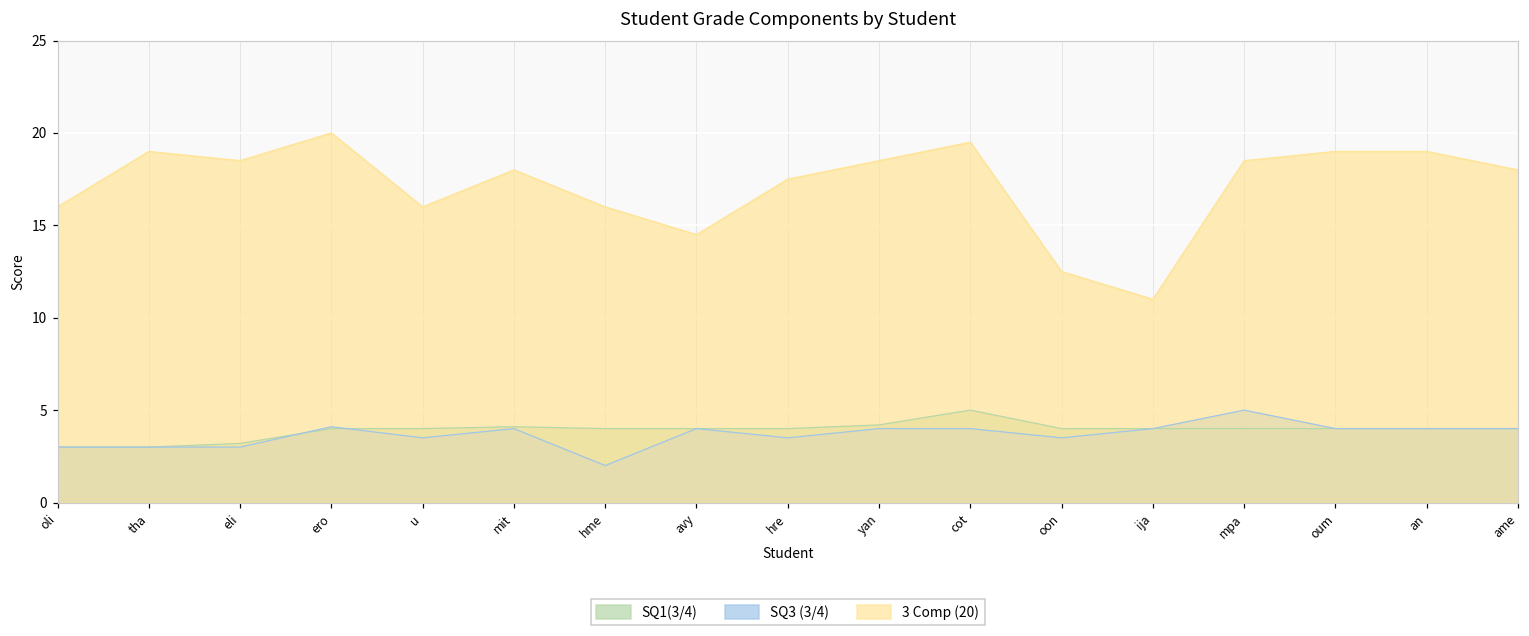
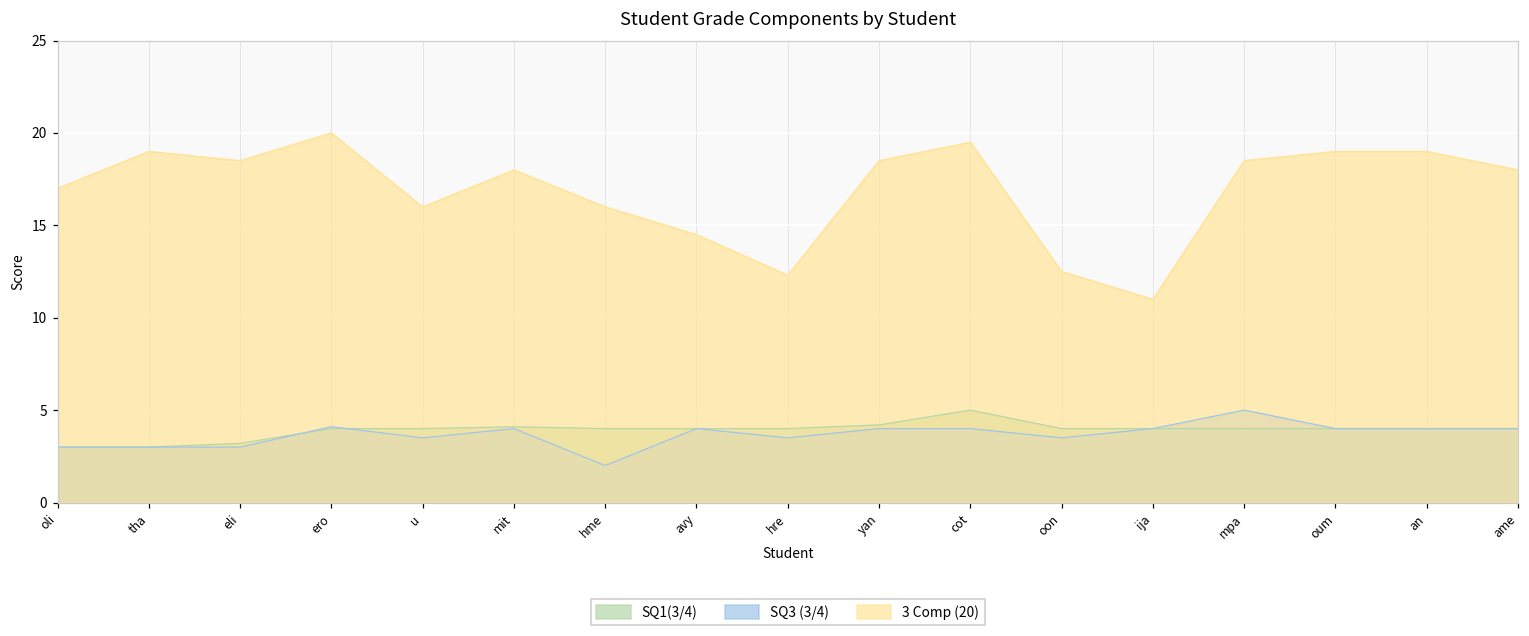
  {
    "SQ1(3/4)": {
      "eli": 3.2,
      "u": 4.0,
      "hme": 4.0,
      "hre": 4.0,
      "yan": 4.2,
      "cot": 5.0,
      "oon": 4.0,
      "mpa": 4.0
    },
    "SQ3 (3/4)": {
      "eli": 3.0,
      "u": 3.5,
      "hme": 2.0,
      "hre": 3.5,
      "yan": 4.0,
      "cot": 4.0,
      "oon": 3.5,
      "mpa": 5.0
    },
    "3 Comp (20)": {
-     "oli": 16,
+     "oli": 17,
      "tha": 19.0,
      "eli": 18.5,
      "ero": 20.0,
      "u": 16.0,
      "mit": 18.0,
      "hme": 16.0,
      "avy": 14.5,
-     "hre": 17.5,
+     "hre": 12.3,
      "yan": 18.5,
      "cot": 19.5,
      "oon": 12.5,
      "ija": 11.0,
      "mpa": 18.5,
      "oum": 19.0,
      "an": 19.0,
      "ame": 18.0
    }
  }
